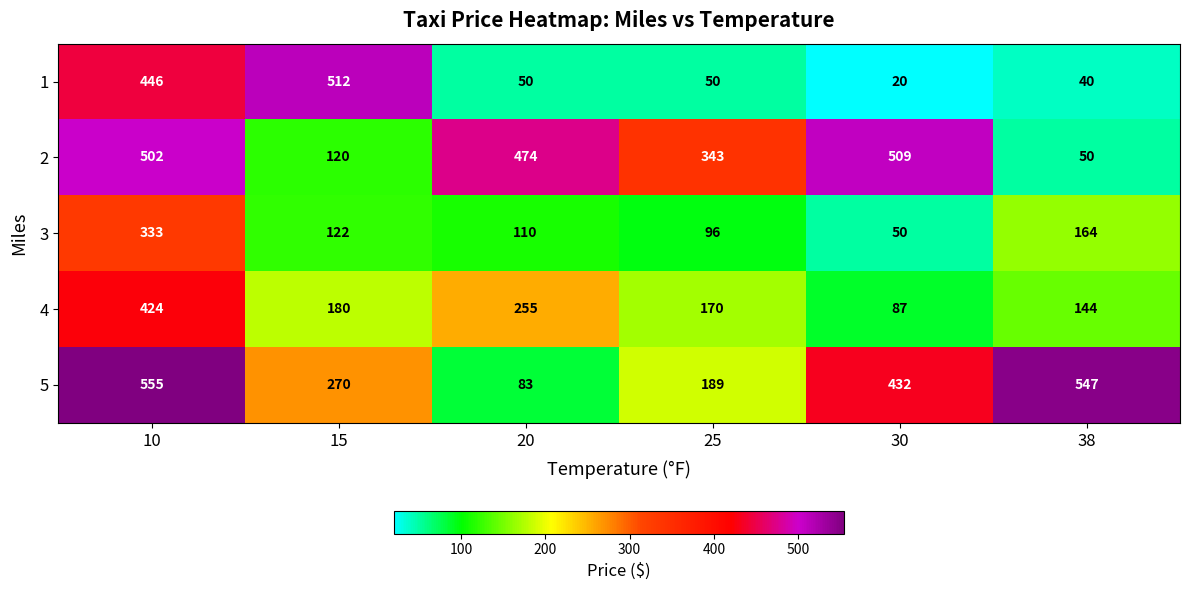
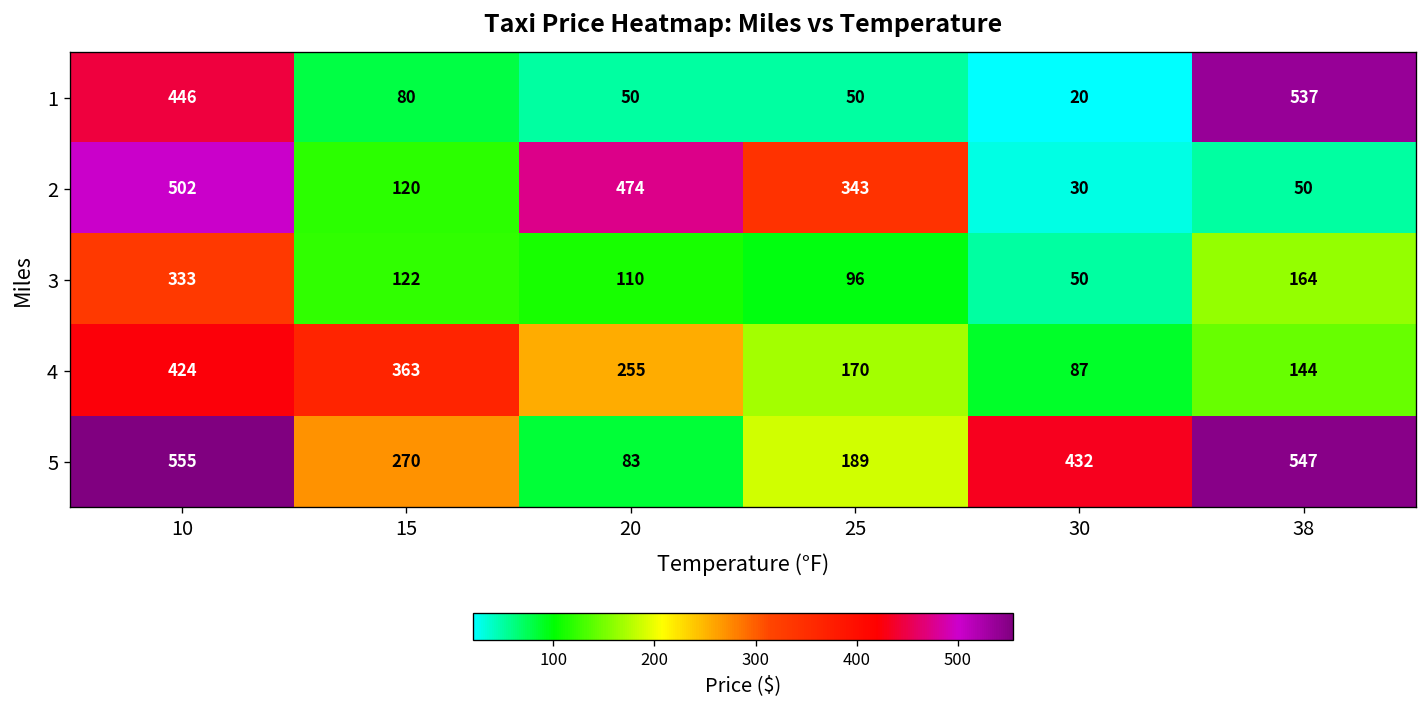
  {
    "1": {
      "10": 446,
-     "15": 512,
+     "15": 80,
      "20": 50,
      "25": 50,
      "30": 20,
-     "38": 40
+     "38": 537
    },
    "2": {
      "10": 502,
      "15": 120,
      "20": 474,
      "25": 343,
-     "30": 509,
+     "30": 30,
      "38": 50
    },
    "3": {
      "10": 333,
      "15": 122,
      "20": 110,
      "25": 96,
      "30": 50,
      "38": 164
    },
    "4": {
      "10": 424,
-     "15": 180,
+     "15": 363,
      "20": 255,
      "25": 170,
      "30": 87,
      "38": 144
    },
    "5": {
      "10": 555,
      "15": 270,
      "20": 83,
      "25": 189,
      "30": 432,
      "38": 547
    }
  }
